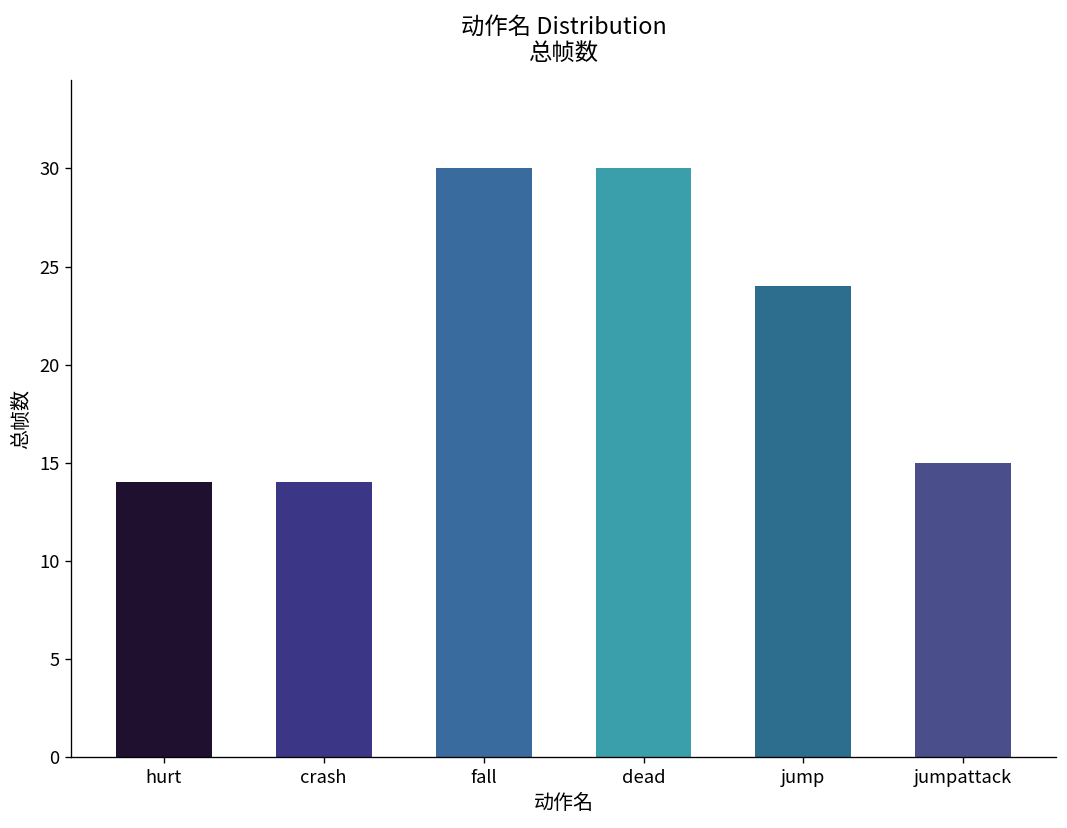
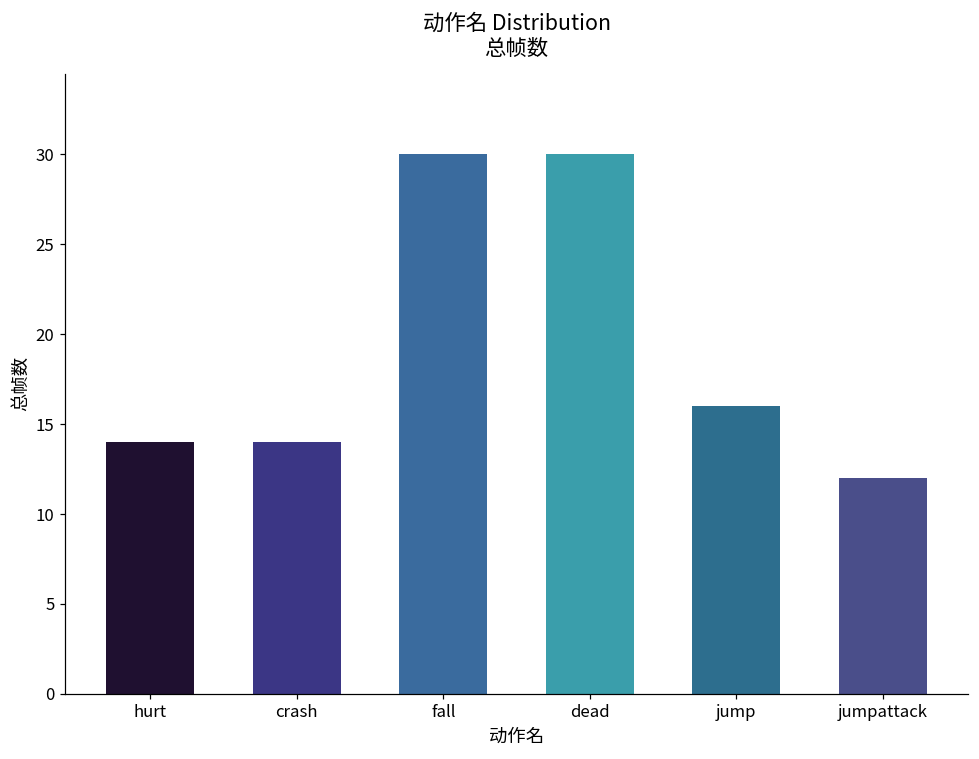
  {
    "hurt": 14,
    "crash": 14,
    "fall": 30,
    "dead": 30,
-   "jump": 24,
-   "jumpattack": 15
+   "jump": 16,
+   "jumpattack": 12
  }
